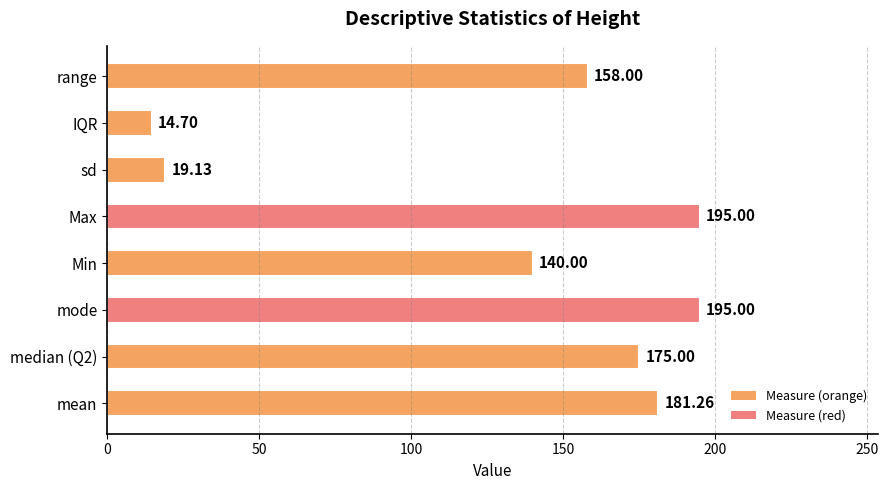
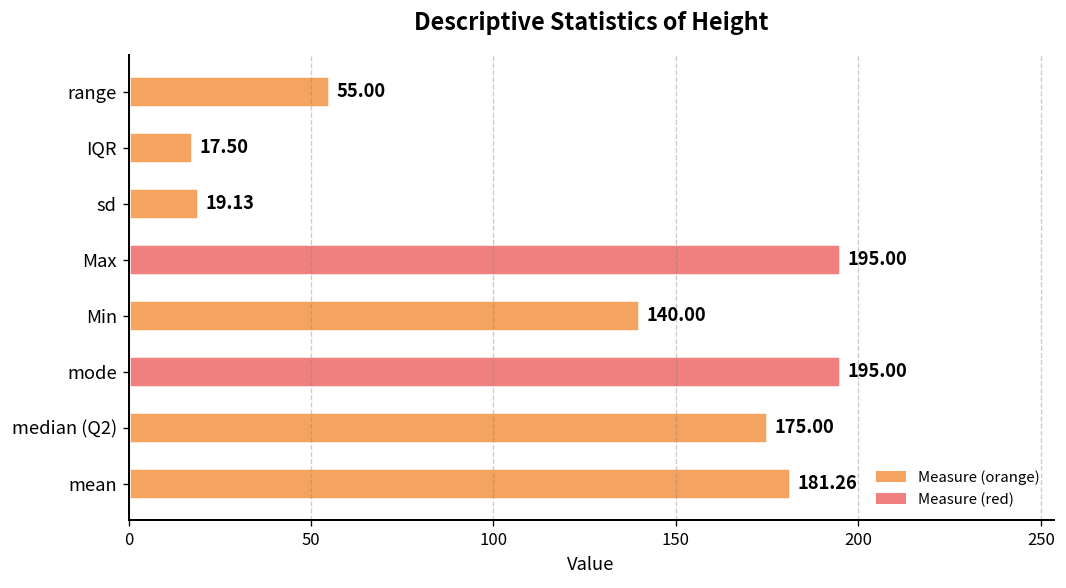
  {
-   "range": 158.00,
-   "IQR": 14.70,
+   "range": 55.00,
+   "IQR": 17.50,
    "sd": 19.13,
    "Max": 195.00,
    "Min": 140.00,
    "mode": 195.00,
    "median (Q2)": 175.00,
    "mean": 181.26
  }
